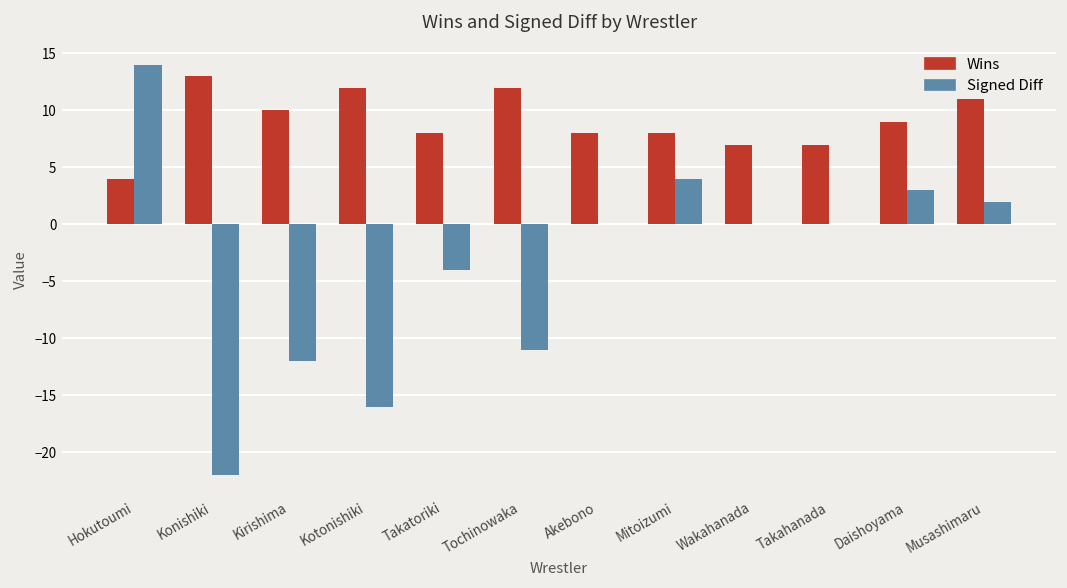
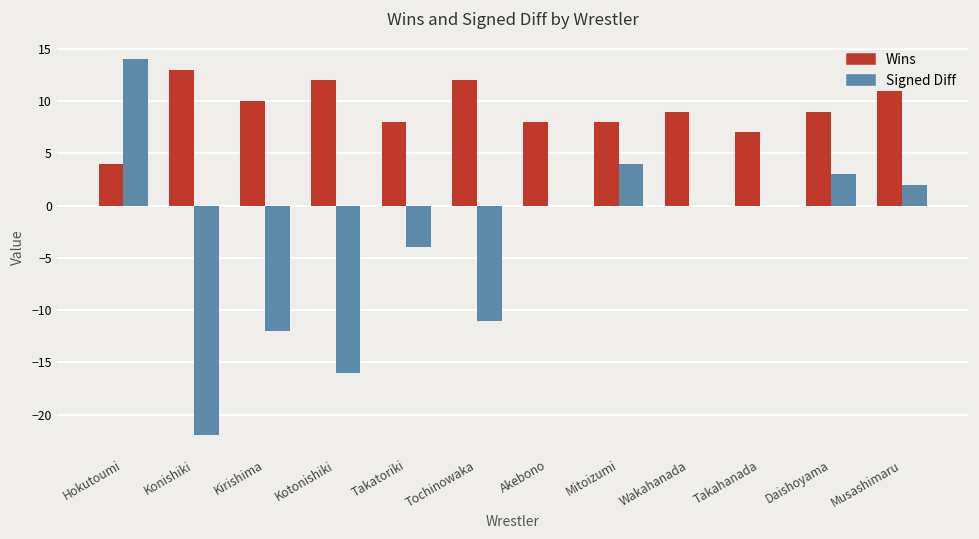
  {
    "Wins": {
      "Hokutoumi": 4,
      "Konishiki": 13,
      "Kirishima": 10,
      "Kotonishiki": 12,
      "Takatoriki": 8,
      "Tochinowaka": 12,
      "Akebono": 8,
      "Mitoizumi": 8,
-     "Wakahanada": 7,
+     "Wakahanada": 9,
      "Takahanada": 7,
      "Daishoyama": 9,
      "Musashimaru": 11
    },
    "Signed Diff": {
      "Hokutoumi": 14,
      "Konishiki": -22,
      "Kirishima": -12,
      "Kotonishiki": -16,
      "Takatoriki": -4,
      "Tochinowaka": -11,
      "Akebono": 0,
      "Mitoizumi": 4,
      "Wakahanada": 0,
      "Takahanada": 0,
      "Daishoyama": 3,
      "Musashimaru": 2
    }
  }
